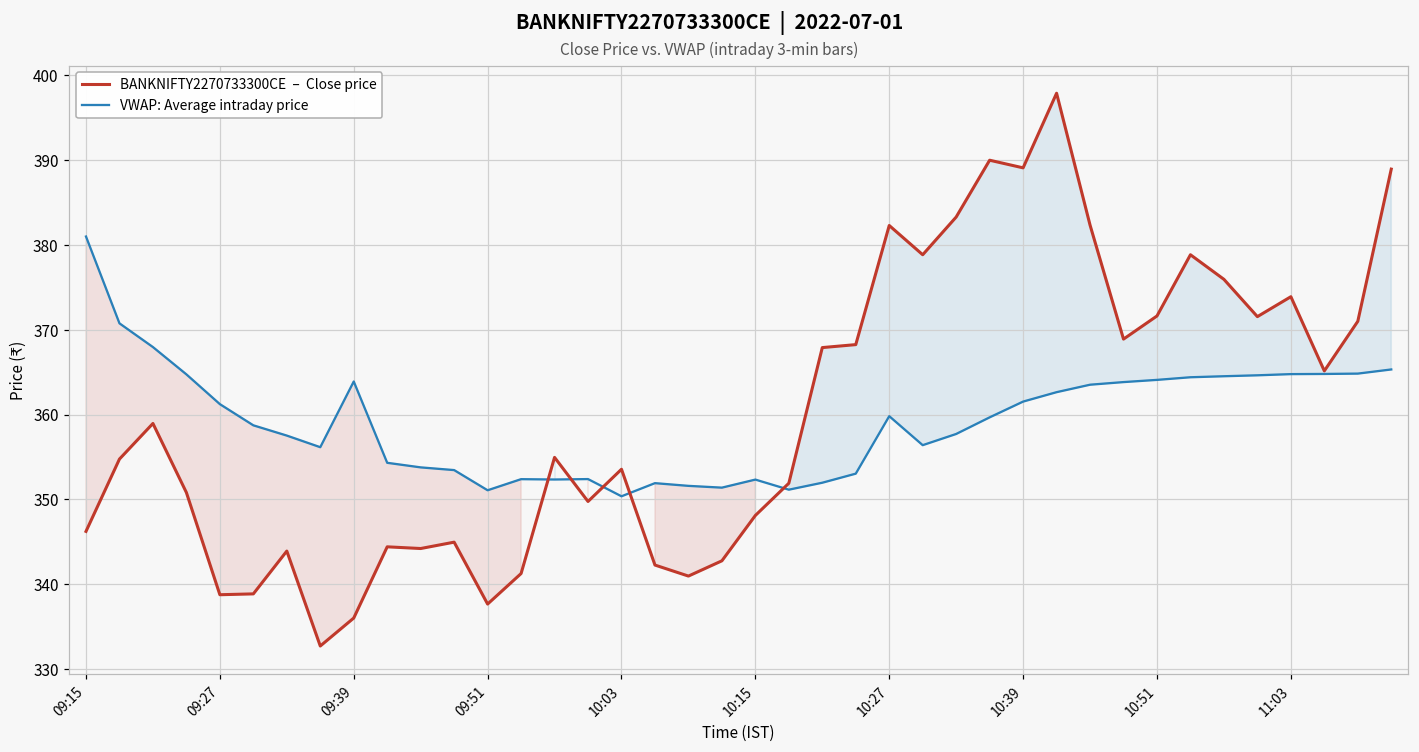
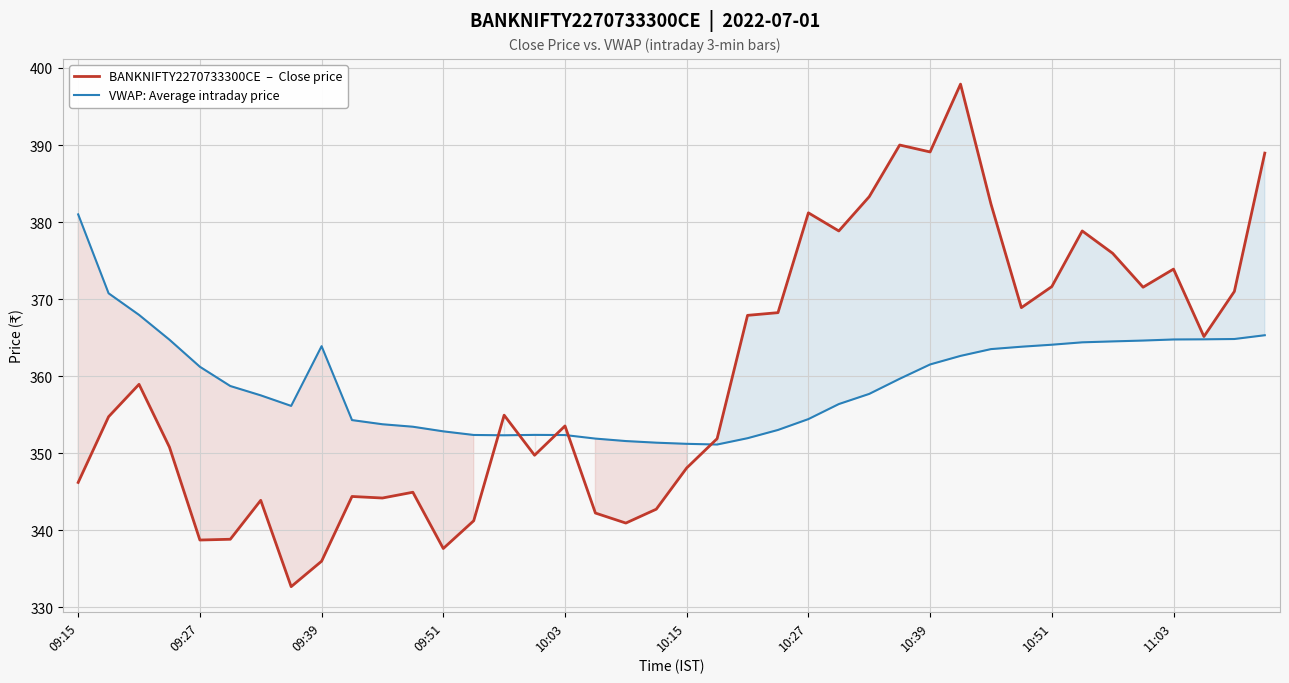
  {
    "BANKNIFTY2270733300CE – Close price": {
      "09:15": 346,
      "09:27": 339,
      "09:39": 336,
      "09:51": 338,
      "10:03": 354,
      "10:15": 348,
-     "10:27": 382,
+     "10:27": 381,
      "10:39": 389,
      "10:51": 372,
      "11:03": 374
    },
    "VWAP: Average intraday price": {
      "09:15": 381,
      "09:27": 361,
      "09:39": 364,
-     "09:51": 351,
-     "10:03": 350,
-     "10:15": 352,
-     "10:27": 360,
+     "09:51": 353,
+     "10:03": 352,
+     "10:15": 351,
+     "10:27": 354,
      "10:39": 362,
      "10:51": 364,
      "11:03": 365
    }
  }
